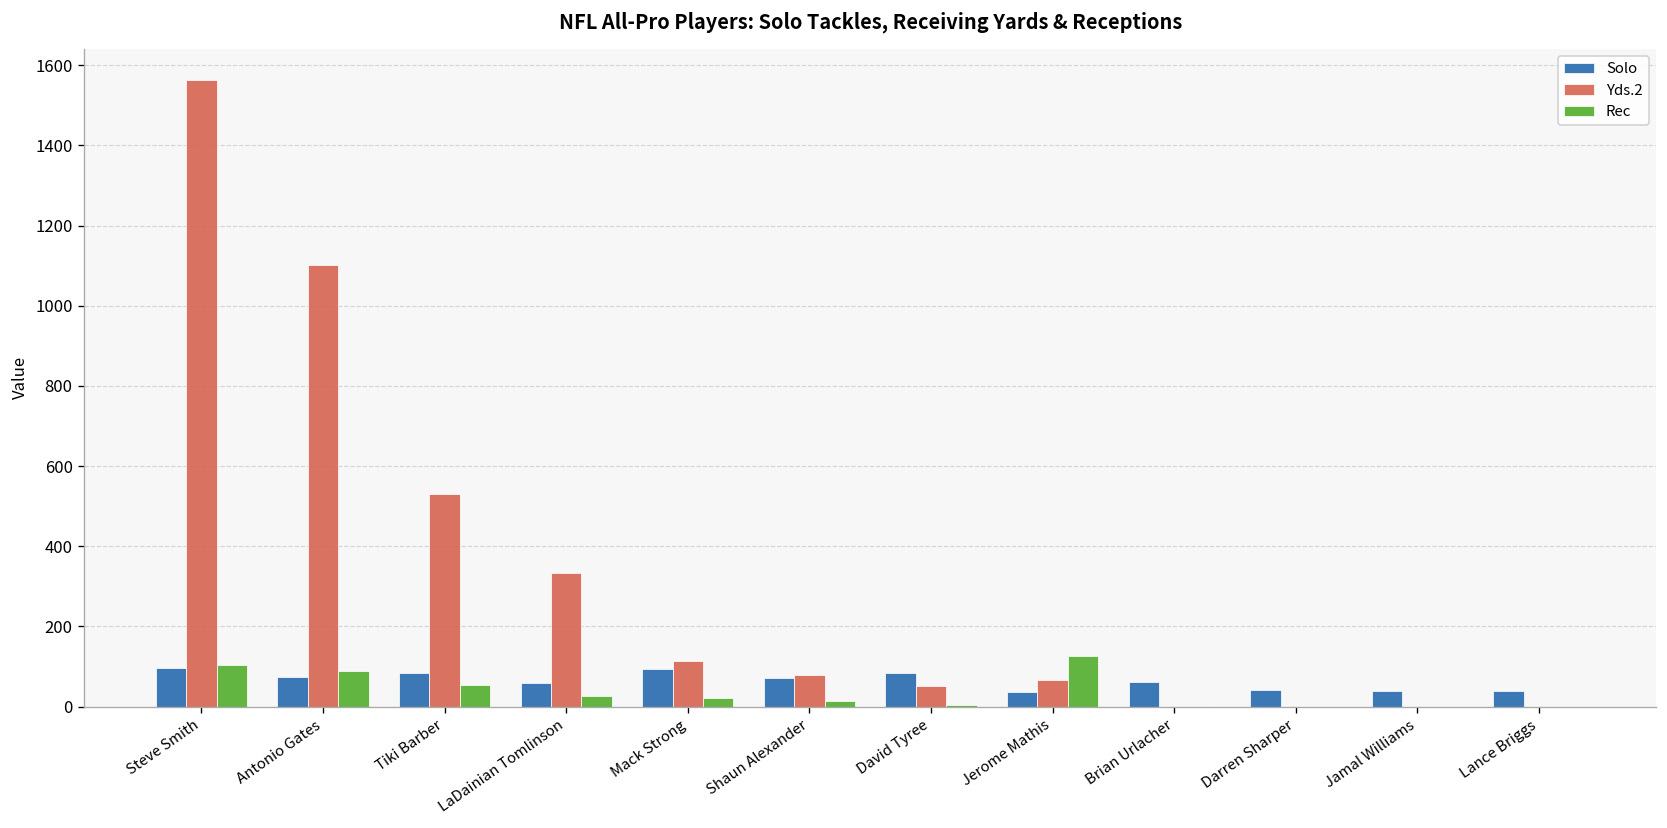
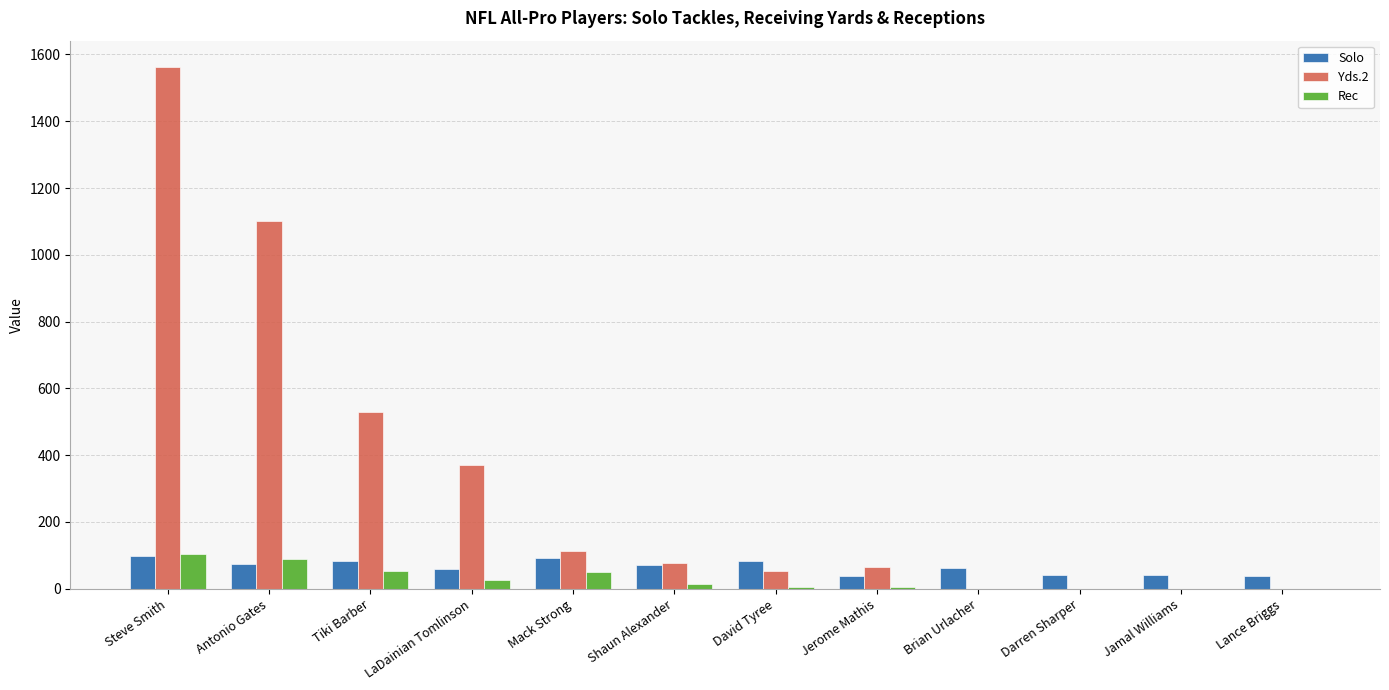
  {
    "Solo": {
      "Steve Smith": 100,
      "Antonio Gates": 70,
      "Tiki Barber": 80,
      "LaDainian Tomlinson": 60,
      "Mack Strong": 90,
      "Shaun Alexander": 70,
      "David Tyree": 80,
      "Jerome Mathis": 40,
      "Brian Urlacher": 60,
      "Darren Sharper": 40,
      "Jamal Williams": 40,
      "Lance Briggs": 40
    },
    "Yds.2": {
      "Steve Smith": 1560,
      "Antonio Gates": 1100,
      "Tiki Barber": 530,
-     "LaDainian Tomlinson": 330,
+     "LaDainian Tomlinson": 370,
      "Mack Strong": 110,
      "Shaun Alexander": 80,
      "David Tyree": 50,
      "Jerome Mathis": 70,
      "Brian Urlacher": 0,
      "Darren Sharper": 0,
      "Jamal Williams": 0,
      "Lance Briggs": 0
    },
    "Rec": {
      "Steve Smith": 100,
      "Antonio Gates": 90,
      "Tiki Barber": 50,
      "LaDainian Tomlinson": 30,
-     "Mack Strong": 20,
+     "Mack Strong": 50,
      "Shaun Alexander": 20,
-     "Jerome Mathis": 130,
+     "Jerome Mathis": 10,
      "Brian Urlacher": 0,
      "Darren Sharper": 0,
      "Jamal Williams": 0,
      "Lance Briggs": 0
    }
  }
